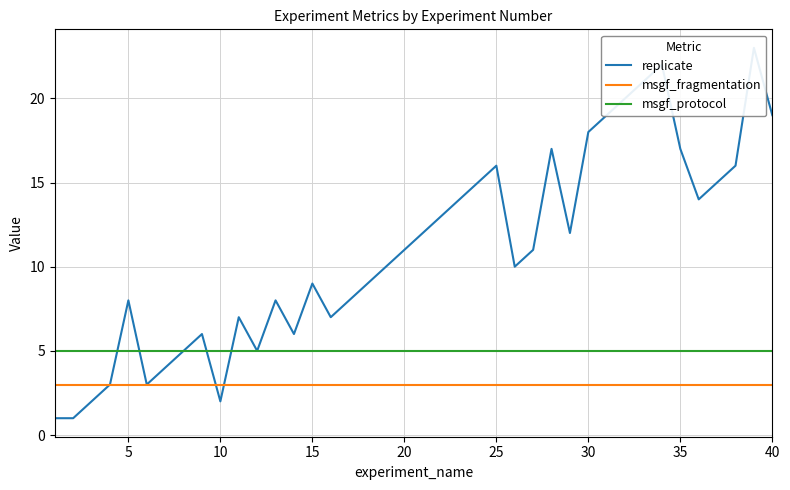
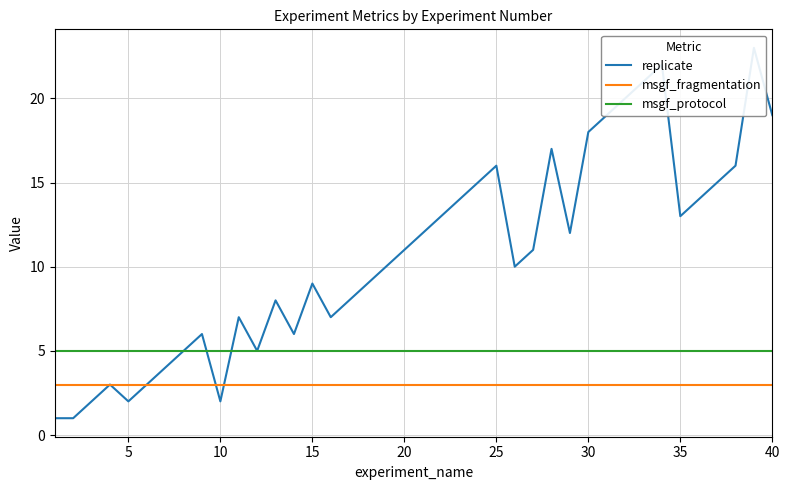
  {
    "replicate": {
-     "5": 8,
+     "5": 2,
      "10": 2,
      "15": 9,
      "20": 11,
      "25": 16,
      "30": 18,
-     "35": 17,
+     "35": 13,
      "40": 19
    },
    "msgf_fragmentation": {
      "5": 3,
      "10": 3,
      "15": 3,
      "20": 3,
      "25": 3,
      "30": 3,
      "35": 3,
      "40": 3
    },
    "msgf_protocol": {
      "5": 5,
      "10": 5,
      "15": 5,
      "20": 5,
      "25": 5,
      "30": 5,
      "35": 5,
      "40": 5
    }
  }
